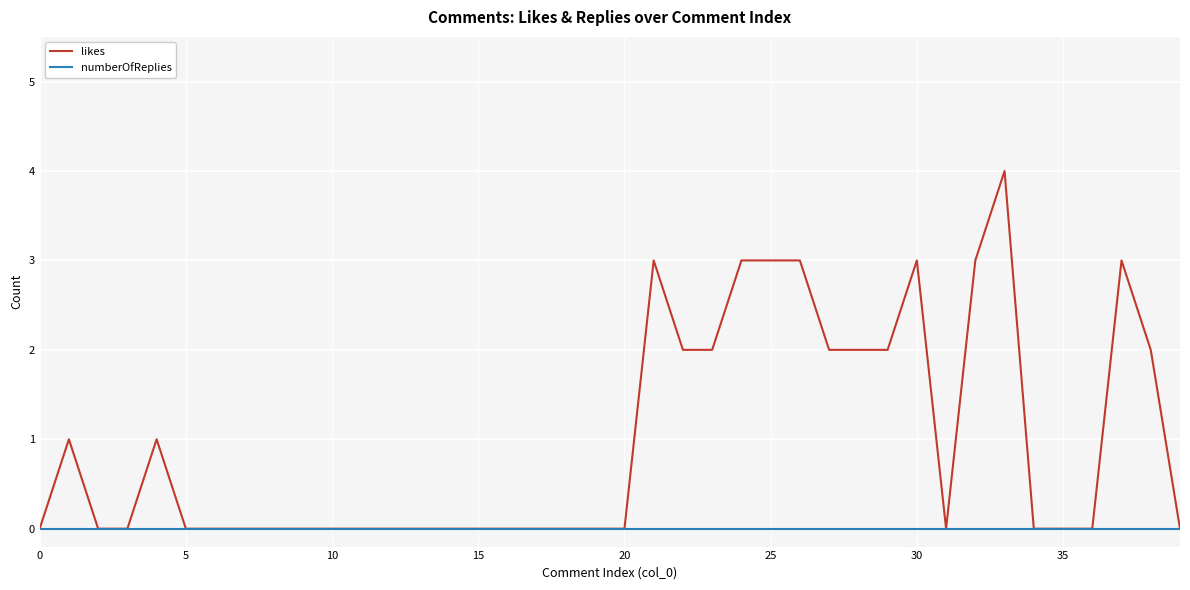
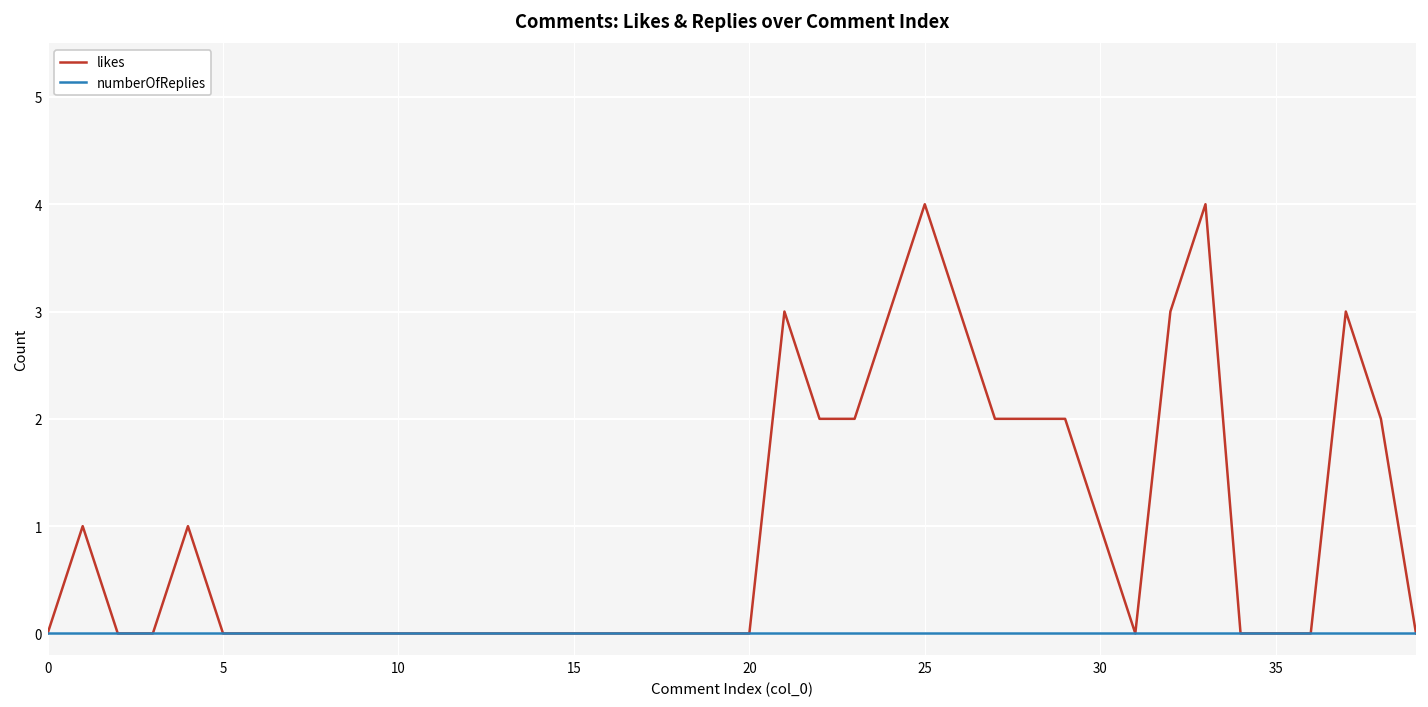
  {
    "likes": {
-     "25": 3,
-     "30": 3
+     "25": 4,
+     "30": 1
    },
    "numberOfReplies": {
      "25": 0,
      "30": 0
    }
  }
